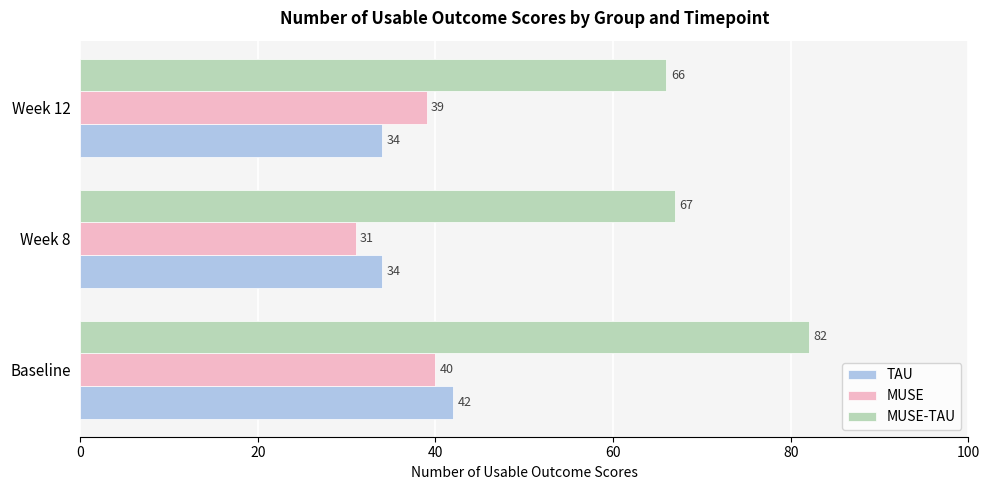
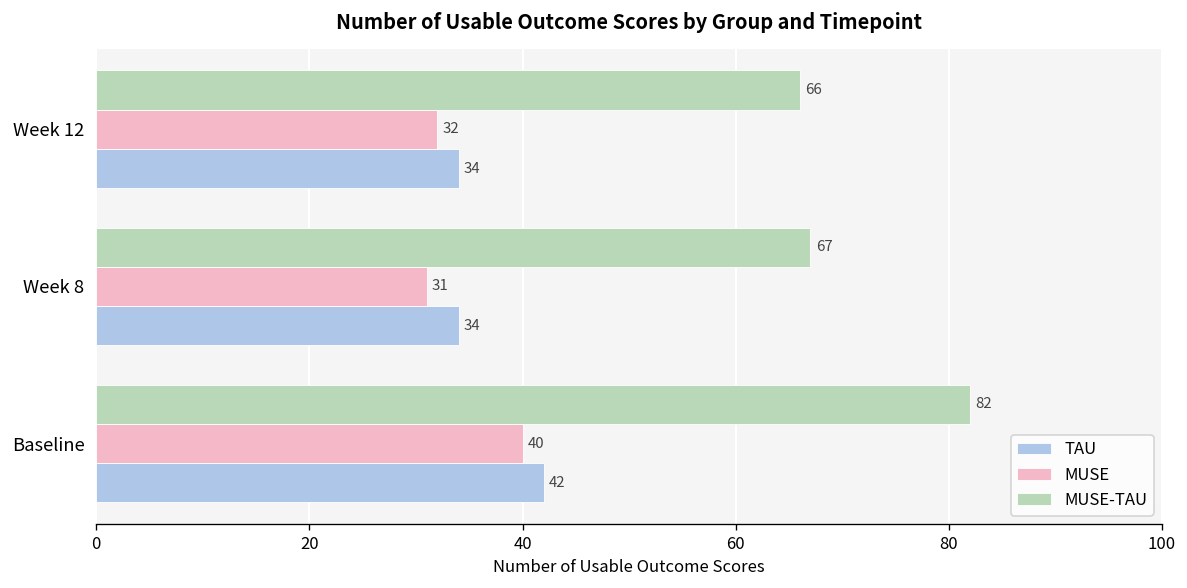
  {
    "MUSE": {
-     "Week 12": 39,
+     "Week 12": 32,
      "Week 8": 31,
      "Baseline": 40
    }
  }
